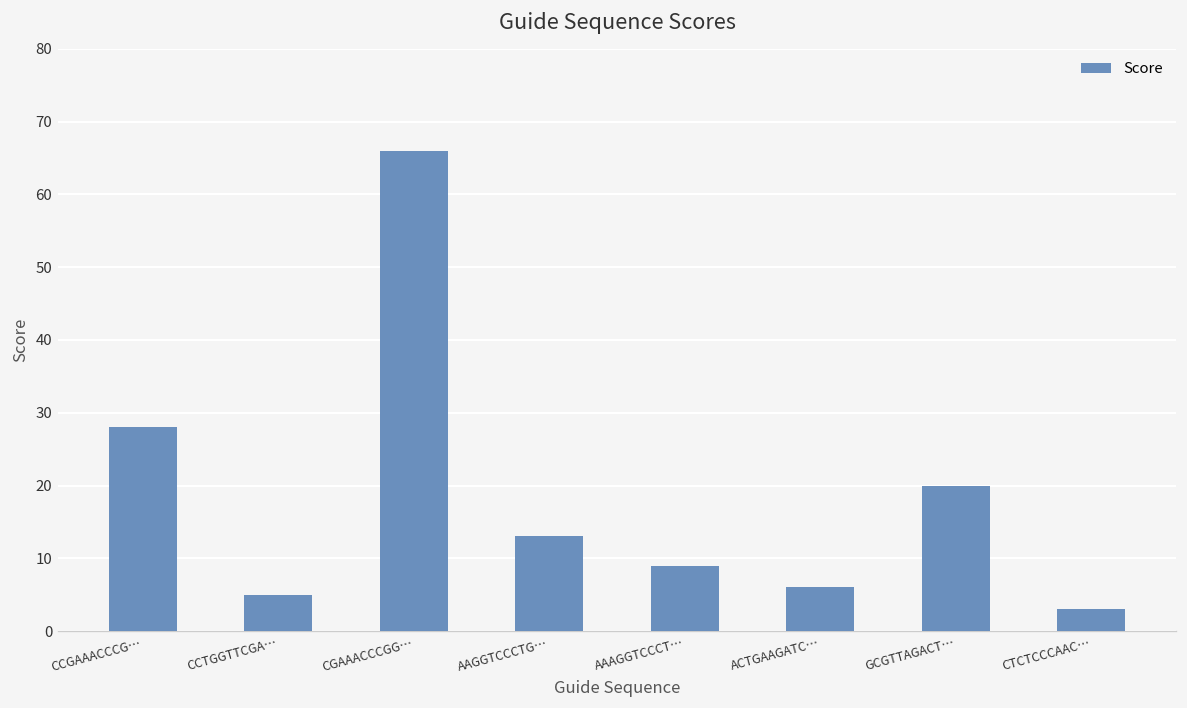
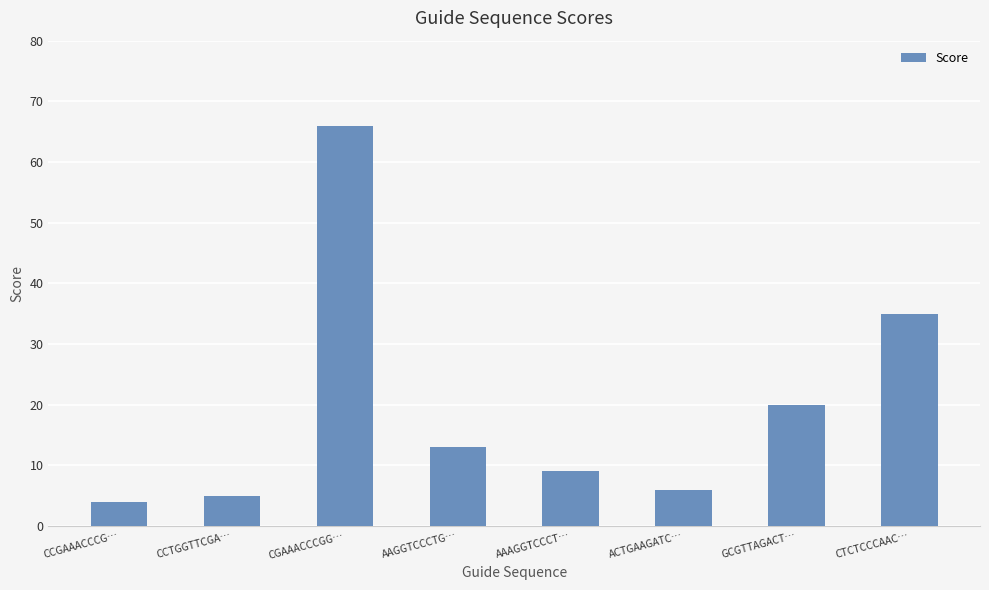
  {
-   "CCGAAACCCG…": 28,
+   "CCGAAACCCG…": 4,
    "CCTGGTTCGA…": 5,
    "CGAAACCCGG…": 66,
    "AAGGTCCCTG…": 13,
    "AAAGGTCCCT…": 9,
    "ACTGAAGATC…": 6,
    "GCGTTAGACT…": 20,
-   "CTCTCCCAAC…": 3
+   "CTCTCCCAAC…": 35
  }
